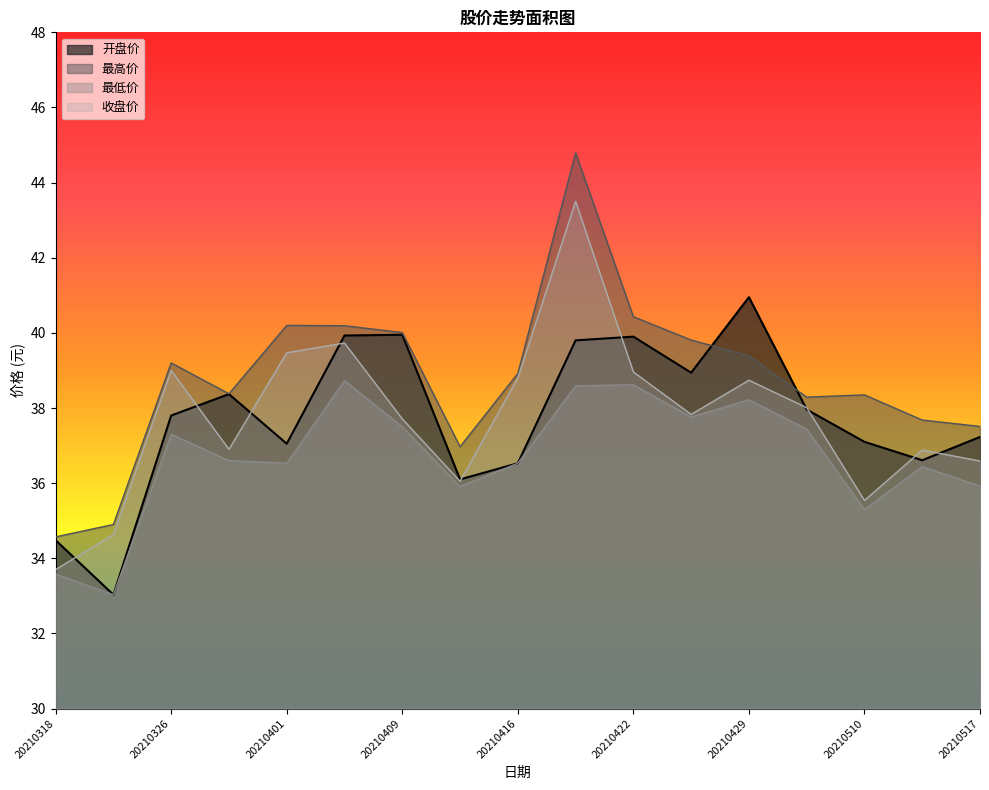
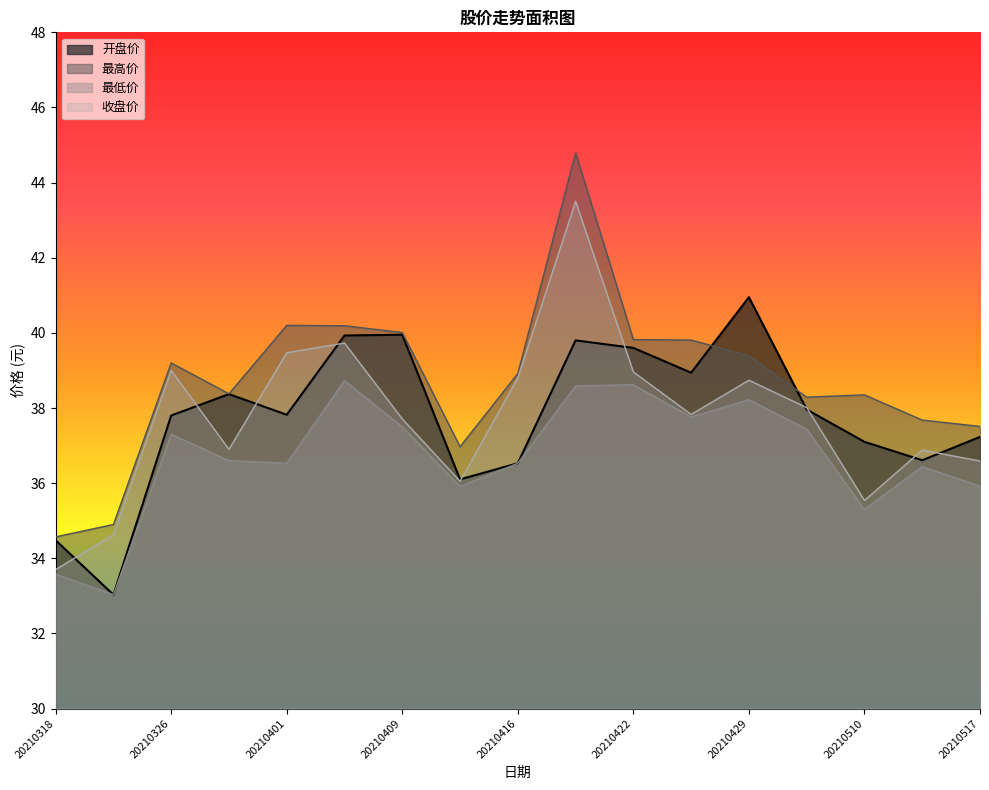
  {
    "开盘价": {
      "20210318": 34.5,
      "20210326": 37.8,
-     "20210401": 37.1,
-     "20210422": 39.9,
+     "20210401": 37.8,
+     "20210422": 39.6,
      "20210429": 41.0,
      "20210510": 37.1,
      "20210517": 37.2
    },
    "最高价": {
      "20210318": 34.6,
      "20210326": 39.2,
      "20210401": 40.2,
      "20210416": 38.9,
-     "20210422": 40.4,
+     "20210422": 39.8,
      "20210429": 39.4,
      "20210510": 38.4,
      "20210517": 37.5
    }
  }
